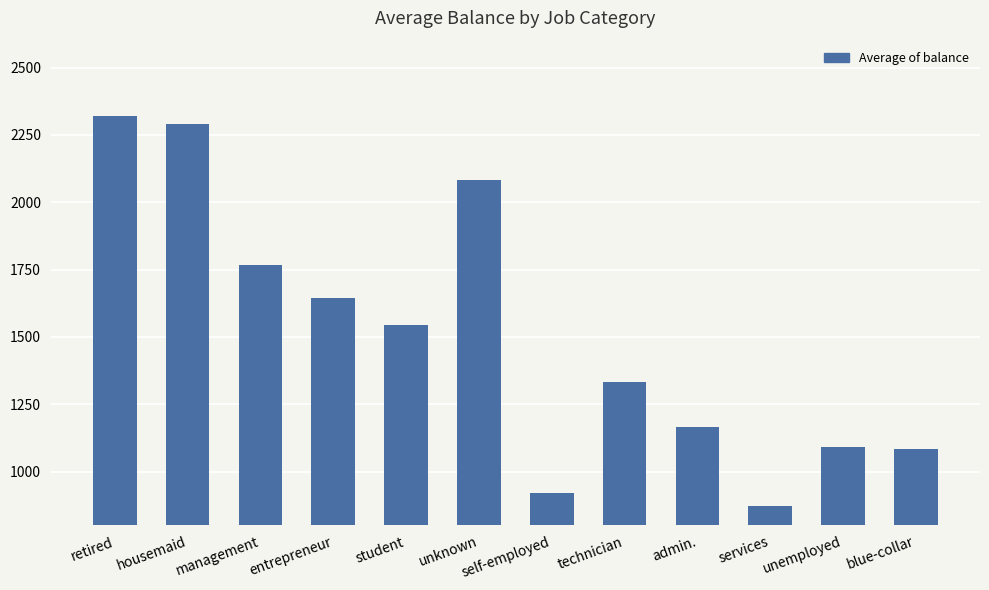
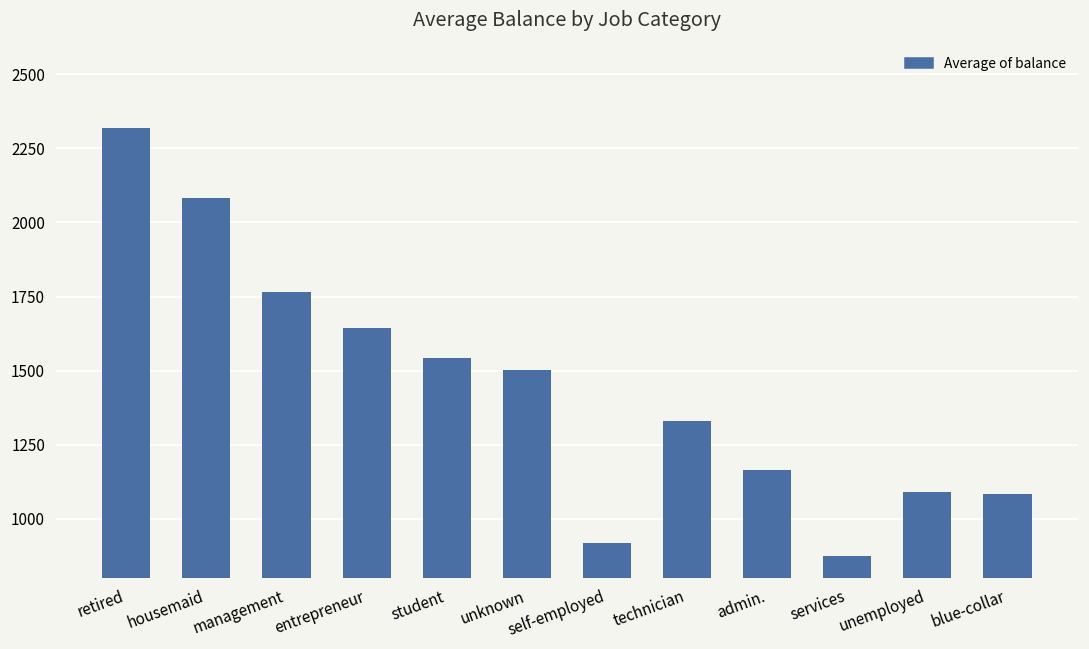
  {
    "retired": 2320,
-   "housemaid": 2290,
+   "housemaid": 2080,
    "management": 1770,
    "entrepreneur": 1650,
    "student": 1540,
-   "unknown": 2080,
+   "unknown": 1500,
    "self-employed": 920,
    "technician": 1330,
    "admin.": 1160,
    "services": 870,
    "unemployed": 1090,
    "blue-collar": 1090
  }
